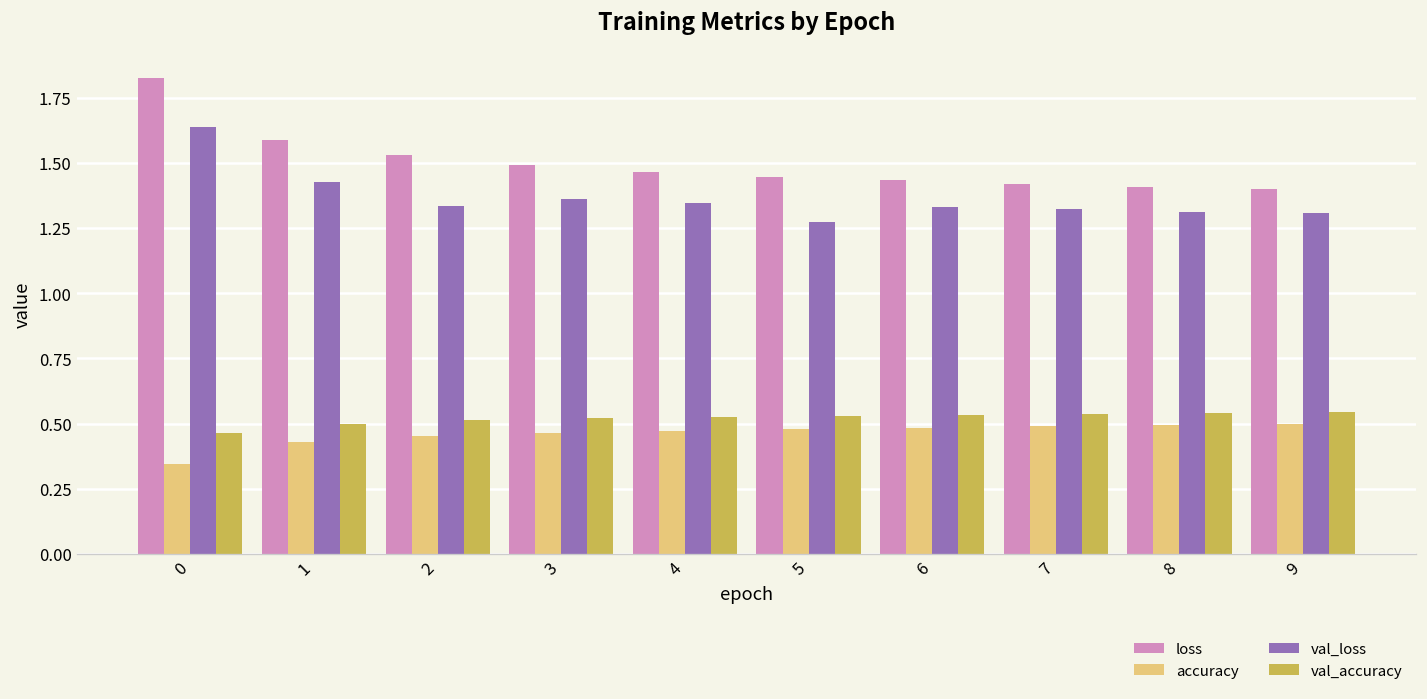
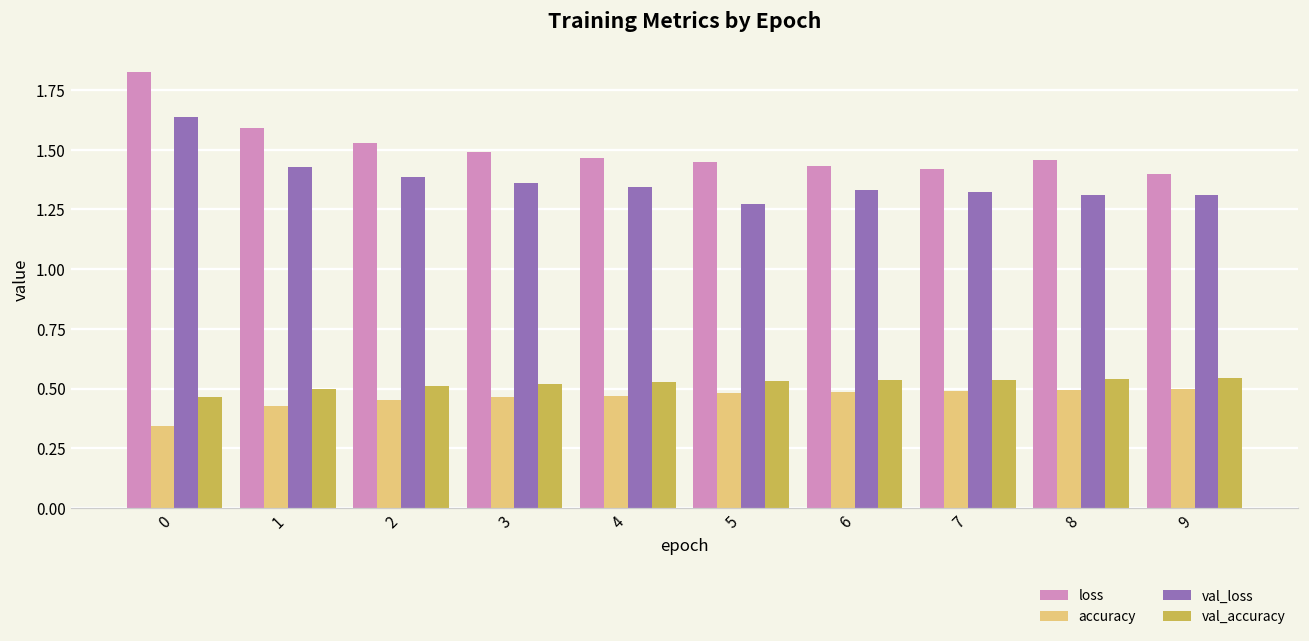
  {
    "loss": {
      "0": 1.83,
      "1": 1.59,
      "2": 1.53,
      "3": 1.49,
      "4": 1.47,
      "5": 1.45,
      "6": 1.43,
      "7": 1.42,
-     "8": 1.41,
+     "8": 1.46,
      "9": 1.40
    },
    "val_loss": {
      "0": 1.64,
      "1": 1.43,
-     "2": 1.34,
+     "2": 1.39,
      "3": 1.36,
      "4": 1.35,
      "5": 1.27,
      "6": 1.33,
      "7": 1.32,
      "8": 1.31,
      "9": 1.31
    }
  }
